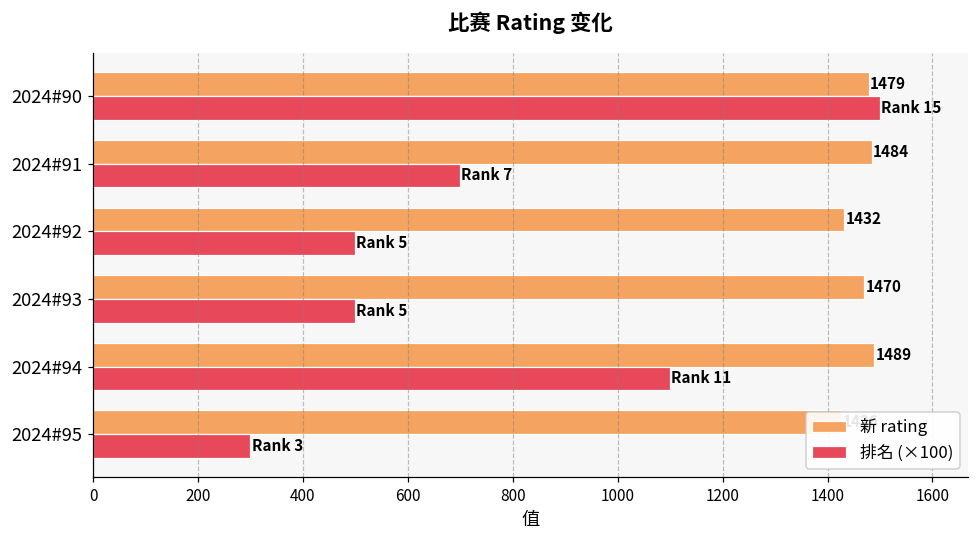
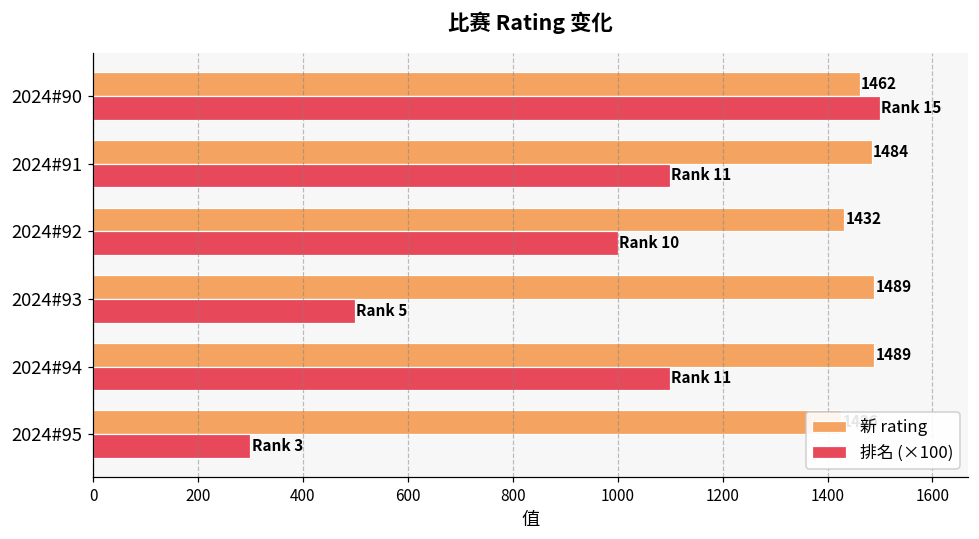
  {
    "新 rating": {
-     "2024#90": 1479,
+     "2024#90": 1462,
      "2024#91": 1484,
      "2024#92": 1432,
-     "2024#93": 1470,
+     "2024#93": 1489,
      "2024#94": 1489
    },
    "排名 (×100)": {
-     "2024#91": 7,
-     "2024#92": 5
+     "2024#91": 11,
+     "2024#92": 10
    }
  }
